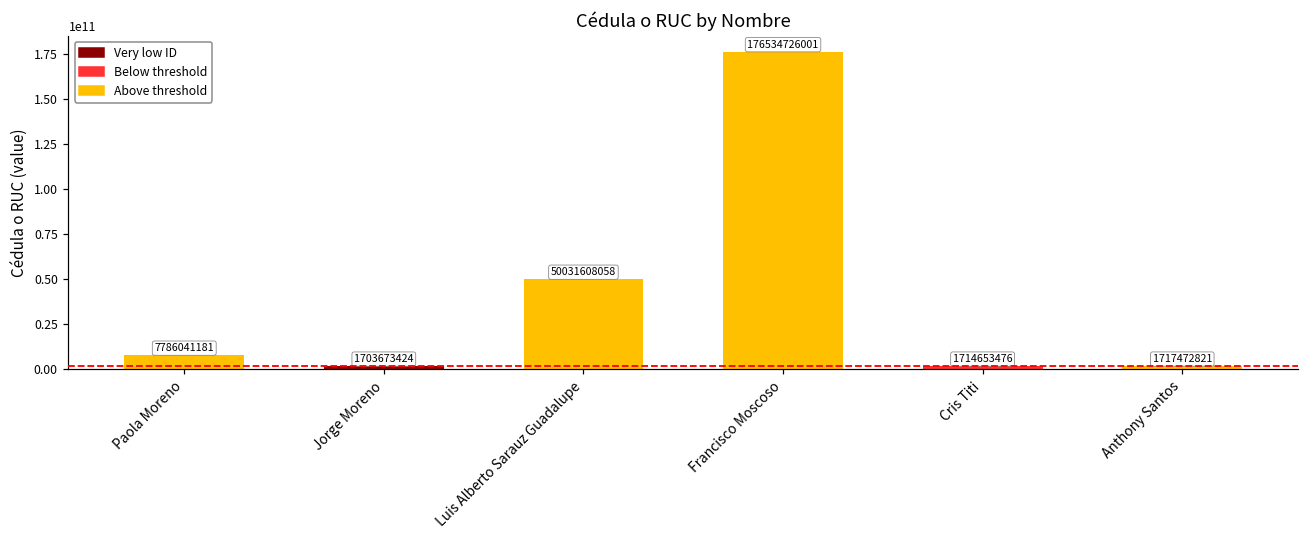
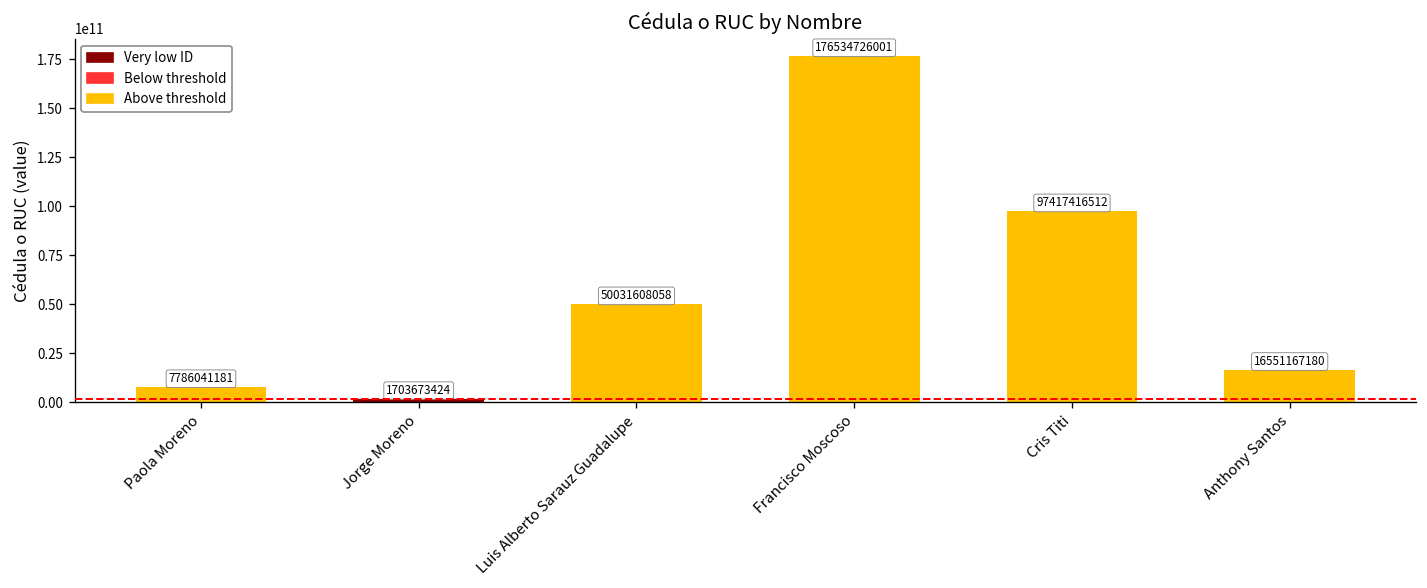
  {
-   "Cris Titi": 1714653476,
-   "Anthony Santos": 1717472821
+   "Cris Titi": 97417416512,
+   "Anthony Santos": 16551167180
  }
